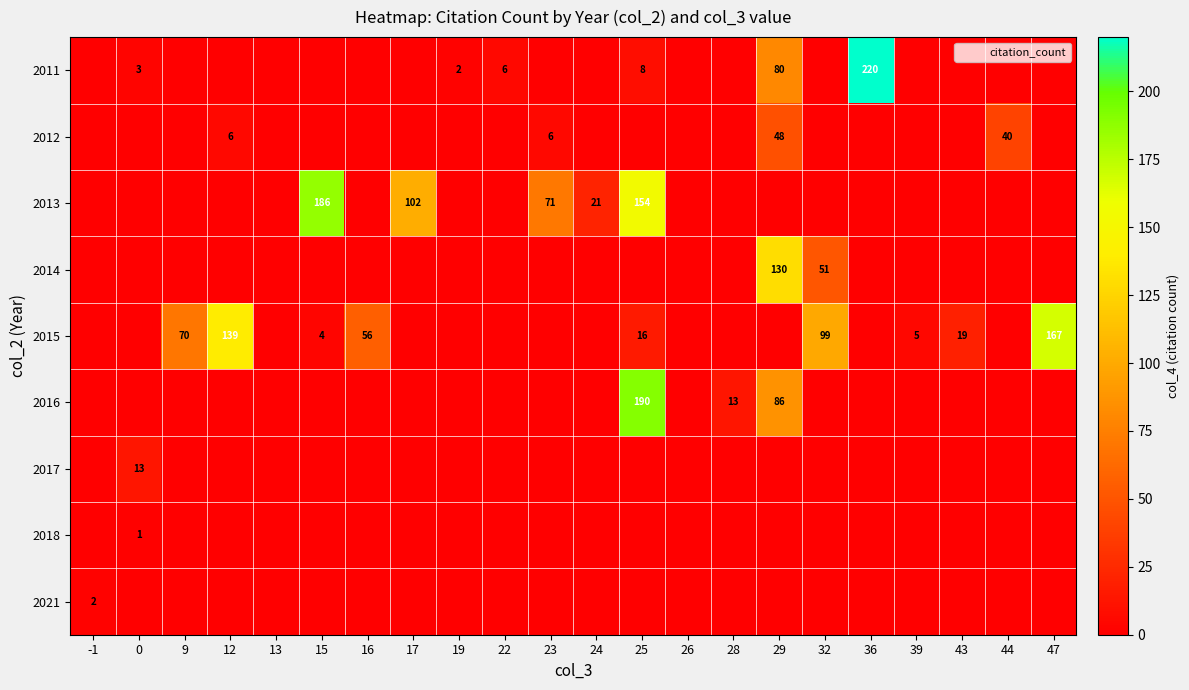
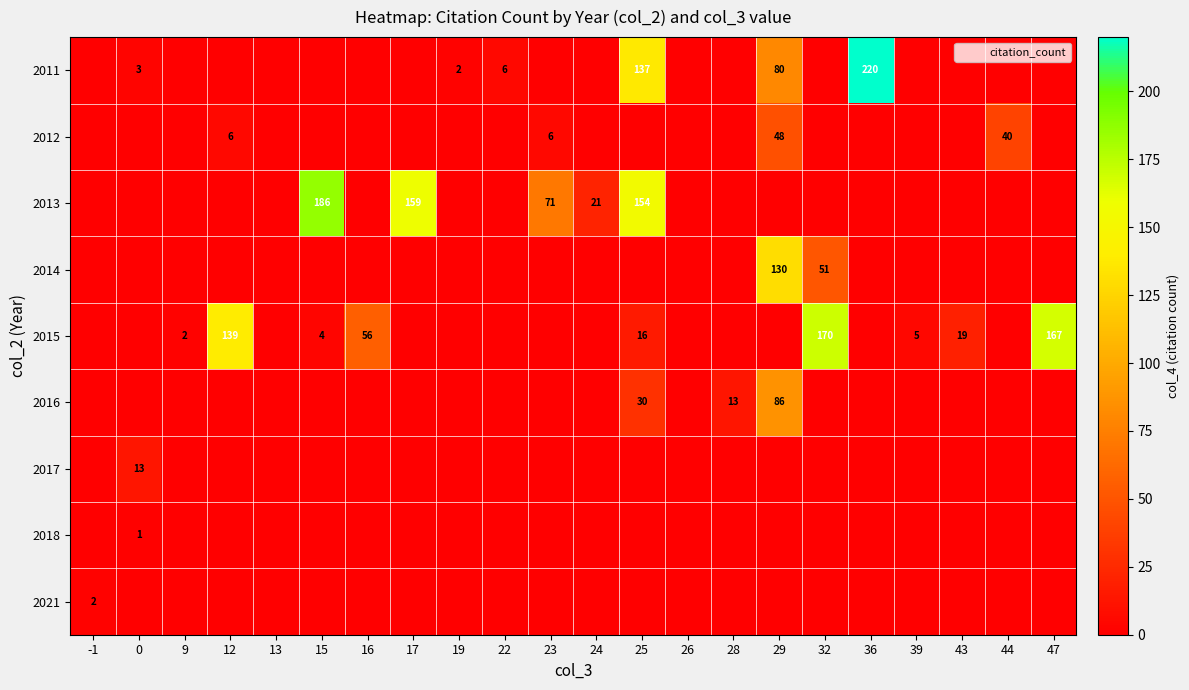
  {
    "2011": {
      "0": 3,
      "19": 2,
      "22": 6,
-     "25": 8,
+     "25": 137,
      "29": 80,
      "36": 220
    },
    "2012": {
      "12": 6,
      "23": 6,
      "29": 48,
      "44": 40
    },
    "2013": {
      "15": 186,
-     "17": 102,
+     "17": 159,
      "23": 71,
      "24": 21,
      "25": 154
    },
    "2014": {
      "29": 130,
      "32": 51
    },
    "2015": {
-     "9": 70,
+     "9": 2,
      "12": 139,
      "15": 4,
      "16": 56,
      "25": 16,
-     "32": 99,
+     "32": 170,
      "39": 5,
      "43": 19,
      "47": 167
    },
    "2016": {
-     "25": 190,
+     "25": 30,
      "28": 13,
      "29": 86
    },
    "2017": {
      "0": 13
    },
    "2018": {
      "0": 1
    },
    "2021": {
      "-1": 2
    }
  }
